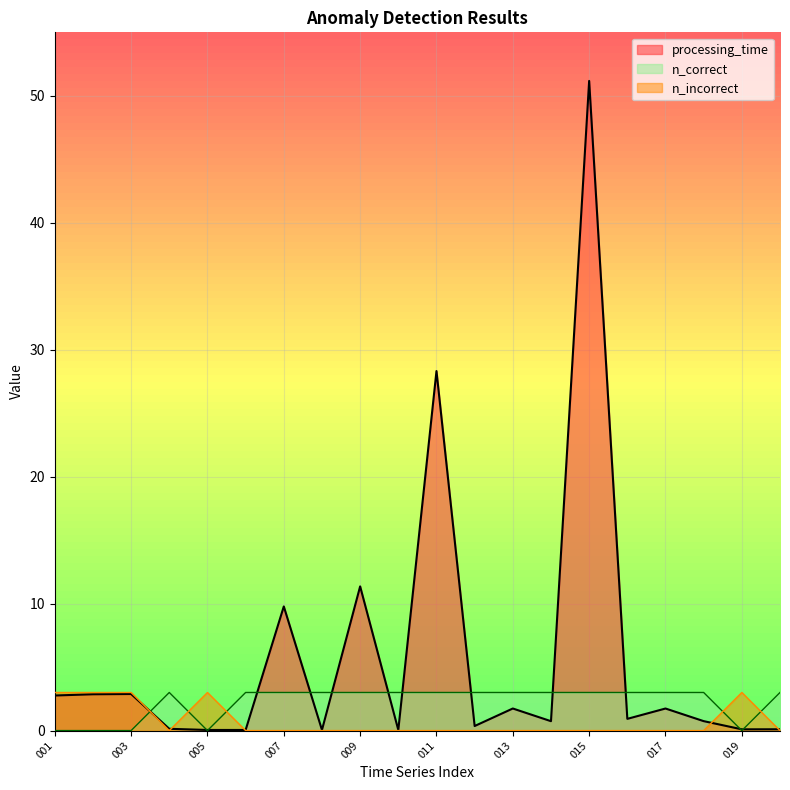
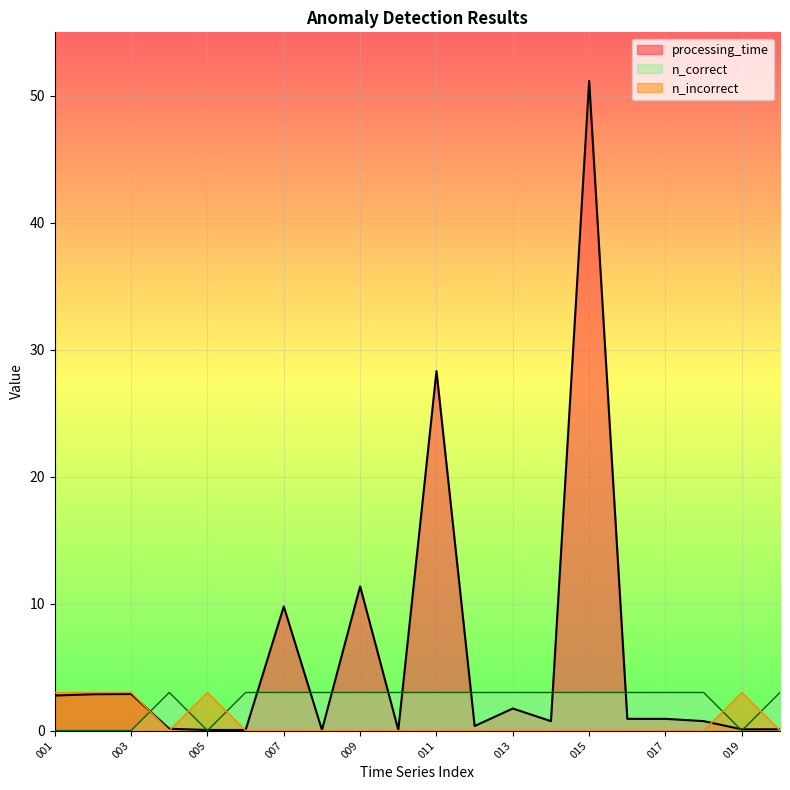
  {
    "processing_time": {
      "001": 2.8,
      "007": 9.8,
      "009": 11.4,
      "011": 28.3,
      "013": 1.7,
      "015": 51.2,
-     "017": 1.7
+     "017": 0.9
    },
    "n_correct": {
      "001": 0.0,
      "003": 0.0,
      "007": 3.0,
      "009": 3.0,
      "011": 3.0,
      "013": 3.0,
      "015": 3.0,
      "017": 3.0
    },
    "n_incorrect": {
      "001": 3.0,
      "005": 3.0,
      "007": 0.0,
      "009": 0.0,
      "011": 0.0,
      "013": 0.0,
      "015": 0.0,
      "017": 0.0,
      "019": 3.0
    }
  }
